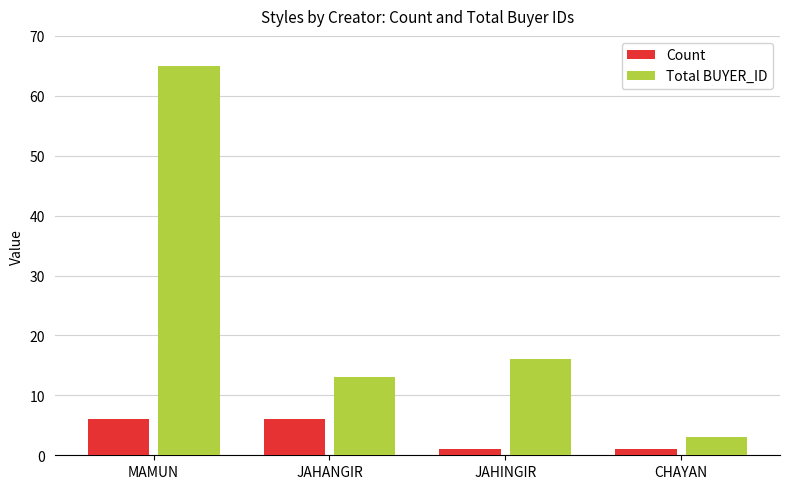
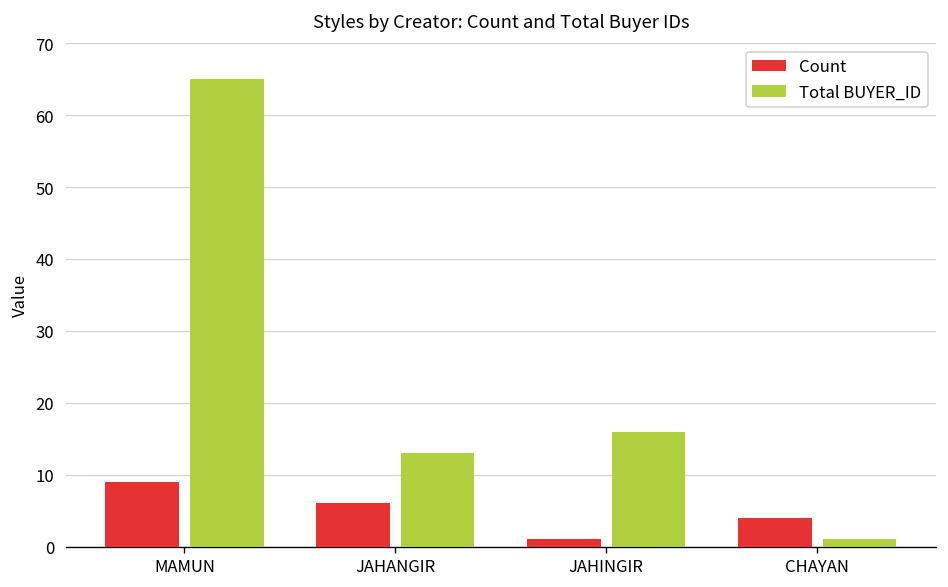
  {
    "Count": {
-     "MAMUN": 6,
+     "MAMUN": 9,
      "JAHANGIR": 6,
      "JAHINGIR": 1,
-     "CHAYAN": 1
+     "CHAYAN": 4
    },
    "Total BUYER_ID": {
      "MAMUN": 65,
      "JAHANGIR": 13,
      "JAHINGIR": 16,
-     "CHAYAN": 3
+     "CHAYAN": 1
    }
  }
